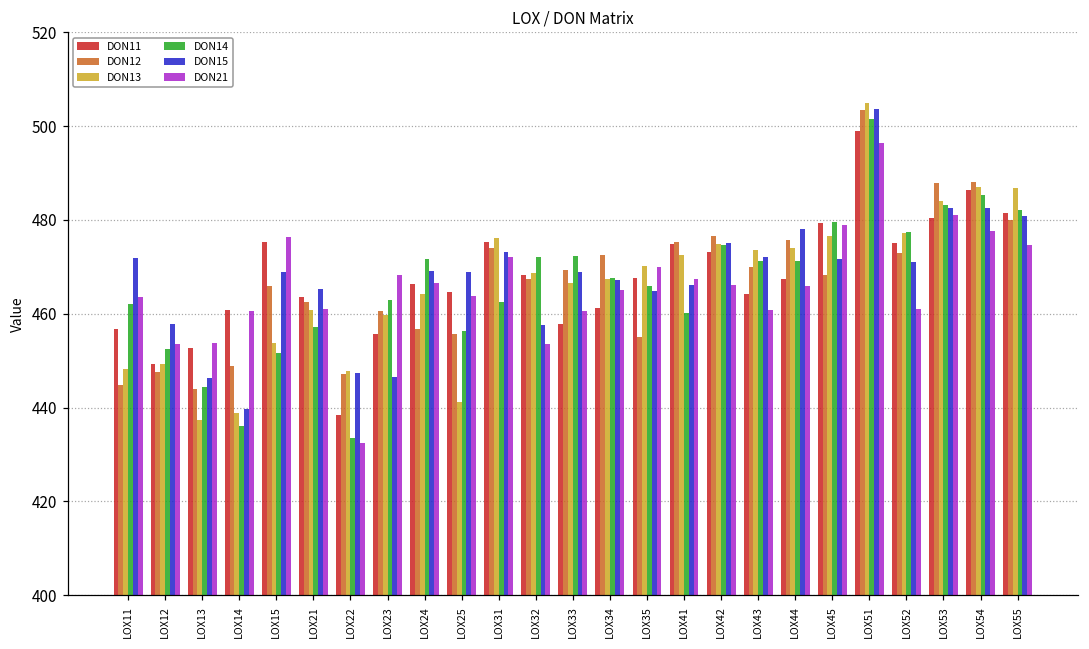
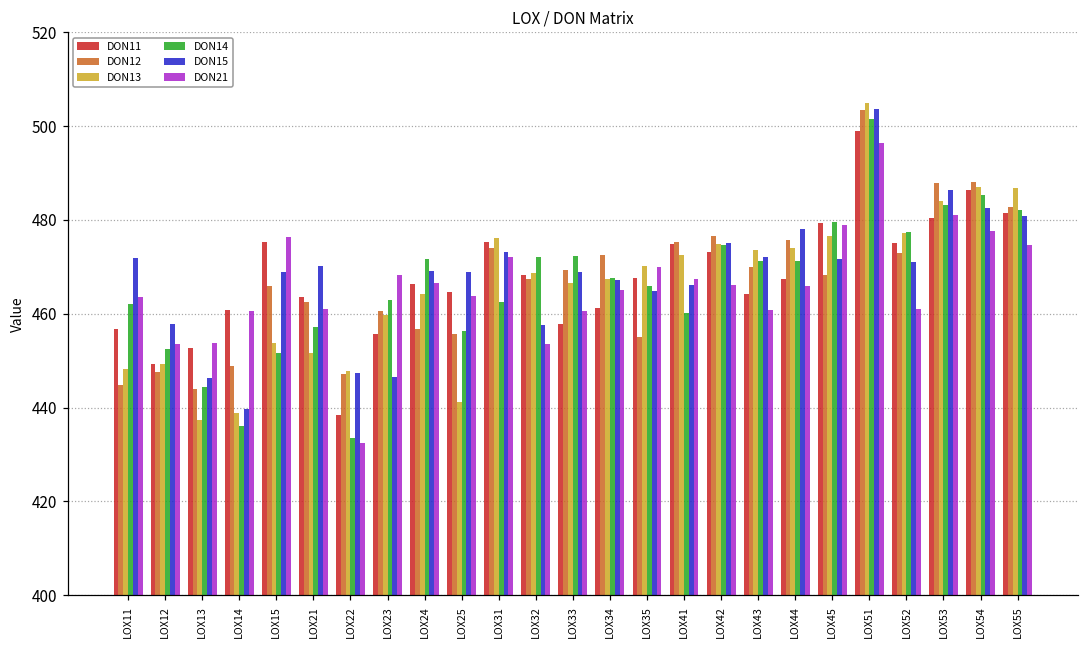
  {
    "DON11": {
      "LOX11": 457,
      "LOX12": 449,
      "LOX13": 453,
      "LOX14": 461,
      "LOX15": 475,
      "LOX21": 464,
      "LOX22": 439,
      "LOX23": 456,
      "LOX24": 466,
      "LOX25": 465,
      "LOX31": 475,
      "LOX32": 468,
      "LOX33": 458,
      "LOX34": 461,
      "LOX35": 468,
      "LOX41": 475,
      "LOX42": 473,
      "LOX43": 464,
      "LOX44": 467,
      "LOX45": 479,
      "LOX51": 499,
      "LOX52": 475,
      "LOX53": 480,
      "LOX54": 486,
      "LOX55": 481
    },
    "DON12": {
      "LOX11": 445,
      "LOX12": 448,
      "LOX13": 444,
      "LOX14": 449,
      "LOX15": 466,
      "LOX21": 463,
      "LOX22": 447,
      "LOX23": 461,
      "LOX24": 457,
      "LOX25": 456,
      "LOX31": 474,
      "LOX32": 467,
      "LOX33": 469,
      "LOX34": 473,
      "LOX35": 455,
      "LOX41": 475,
      "LOX42": 477,
      "LOX43": 470,
      "LOX44": 476,
      "LOX45": 468,
      "LOX51": 503,
      "LOX52": 473,
      "LOX53": 488,
      "LOX54": 488,
-     "LOX55": 480
+     "LOX55": 483
    },
    "DON13": {
      "LOX11": 448,
      "LOX12": 449,
      "LOX13": 437,
      "LOX14": 439,
      "LOX15": 454,
-     "LOX21": 461,
+     "LOX21": 452,
      "LOX22": 448,
      "LOX23": 460,
      "LOX24": 464,
      "LOX25": 441,
      "LOX31": 476,
      "LOX32": 469,
      "LOX33": 467,
      "LOX34": 468,
      "LOX35": 470,
      "LOX41": 472,
      "LOX42": 475,
      "LOX43": 474,
      "LOX44": 474,
      "LOX45": 477,
      "LOX51": 505,
      "LOX52": 477,
      "LOX53": 484,
      "LOX54": 487,
      "LOX55": 487
    },
    "DON14": {
      "LOX11": 462,
      "LOX12": 452,
      "LOX13": 444,
      "LOX14": 436,
      "LOX15": 452,
      "LOX21": 457,
      "LOX22": 434,
      "LOX23": 463,
      "LOX24": 472,
      "LOX25": 456,
      "LOX31": 462,
      "LOX32": 472,
      "LOX33": 472,
      "LOX34": 468,
      "LOX35": 466,
      "LOX41": 460,
      "LOX42": 475,
      "LOX43": 471,
      "LOX44": 471,
      "LOX45": 479,
      "LOX51": 502,
      "LOX52": 477,
      "LOX53": 483,
      "LOX54": 485,
      "LOX55": 482
    },
    "DON15": {
      "LOX11": 472,
      "LOX12": 458,
      "LOX13": 446,
      "LOX14": 440,
      "LOX15": 469,
-     "LOX21": 465,
+     "LOX21": 470,
      "LOX22": 447,
      "LOX23": 447,
      "LOX24": 469,
      "LOX25": 469,
      "LOX31": 473,
      "LOX32": 458,
      "LOX33": 469,
      "LOX34": 467,
      "LOX35": 465,
      "LOX41": 466,
      "LOX42": 475,
      "LOX43": 472,
      "LOX44": 478,
      "LOX45": 472,
      "LOX51": 504,
      "LOX52": 471,
-     "LOX53": 483,
+     "LOX53": 486,
      "LOX54": 483,
      "LOX55": 481
    },
    "DON21": {
      "LOX11": 464,
      "LOX12": 454,
      "LOX13": 454,
      "LOX14": 461,
      "LOX15": 476,
      "LOX21": 461,
      "LOX22": 432,
      "LOX23": 468,
      "LOX24": 467,
      "LOX25": 464,
      "LOX31": 472,
      "LOX32": 454,
      "LOX33": 461,
      "LOX34": 465,
      "LOX35": 470,
      "LOX41": 467,
      "LOX42": 466,
      "LOX43": 461,
      "LOX44": 466,
      "LOX45": 479,
      "LOX51": 496,
      "LOX52": 461,
      "LOX53": 481,
      "LOX54": 478,
      "LOX55": 475
    }
  }
